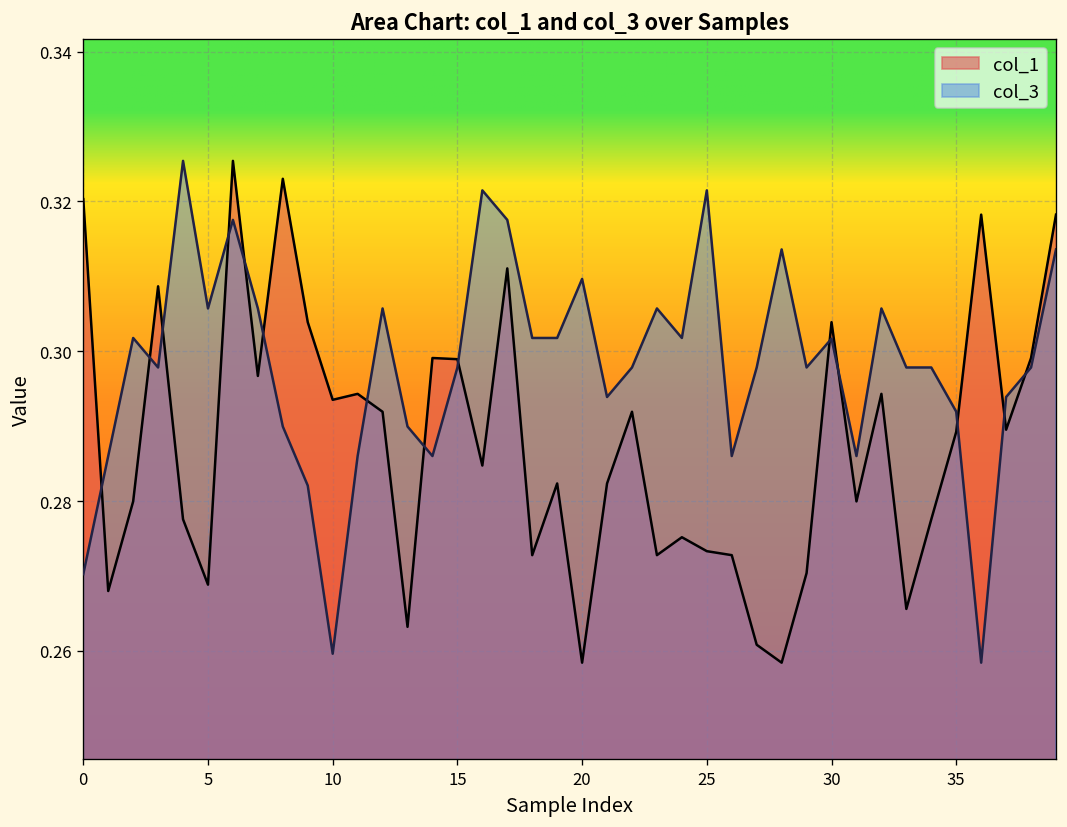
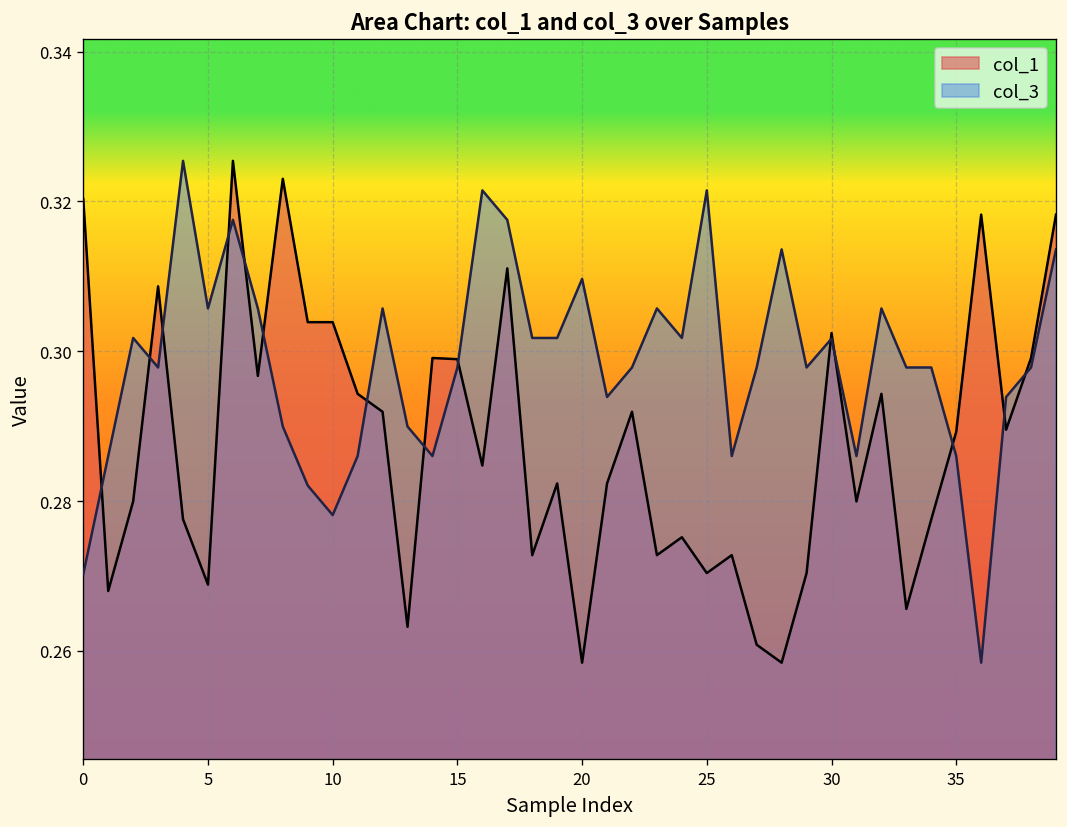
  {
    "col_1": {
      "0": 0.320,
      "5": 0.269,
-     "10": 0.294,
+     "10": 0.304,
      "15": 0.299,
      "20": 0.258,
-     "25": 0.273,
-     "30": 0.304,
+     "25": 0.270,
+     "30": 0.302,
      "35": 0.289
    },
    "col_3": {
      "0": 0.270,
      "5": 0.306,
-     "10": 0.260,
+     "10": 0.278,
      "15": 0.298,
      "20": 0.310,
      "25": 0.321,
      "30": 0.302,
-     "35": 0.292
+     "35": 0.286
    }
  }
